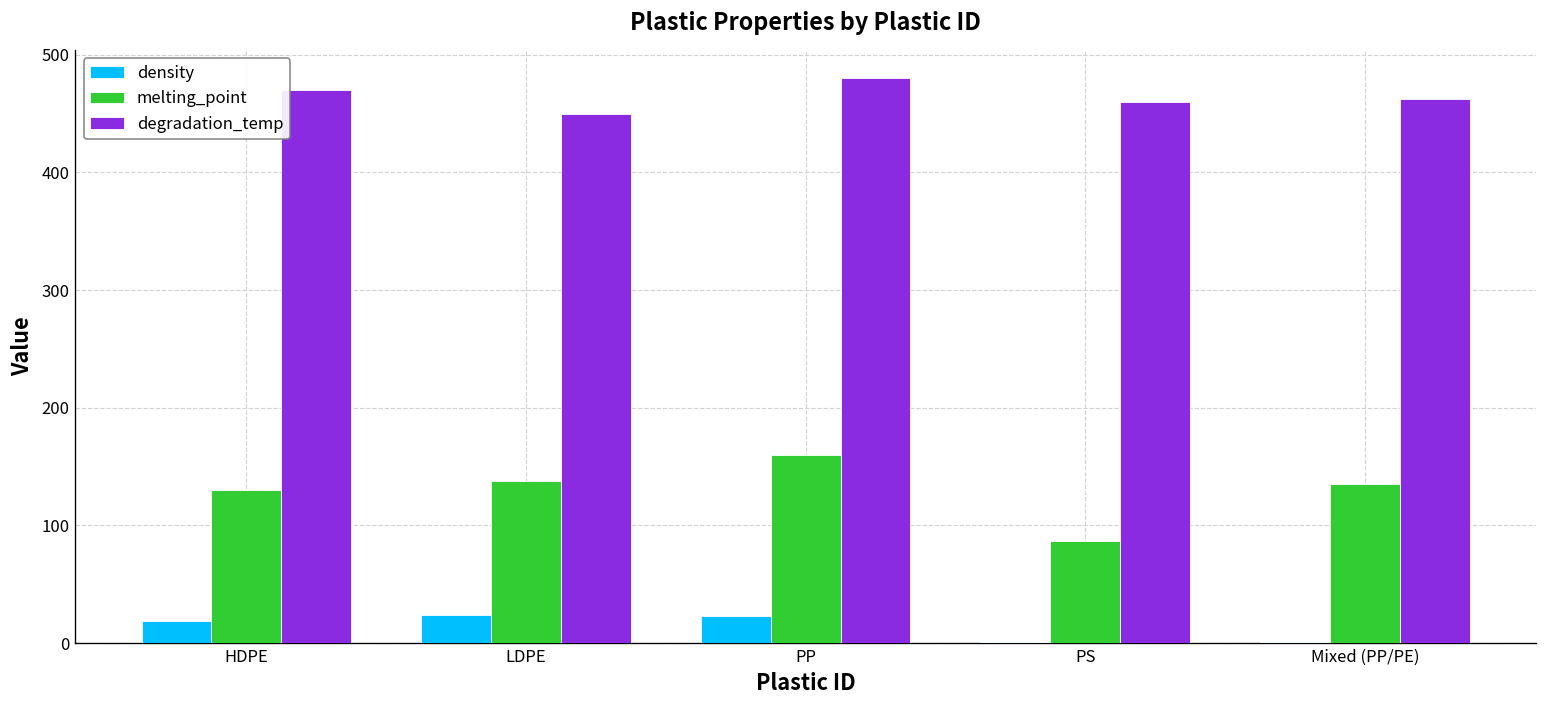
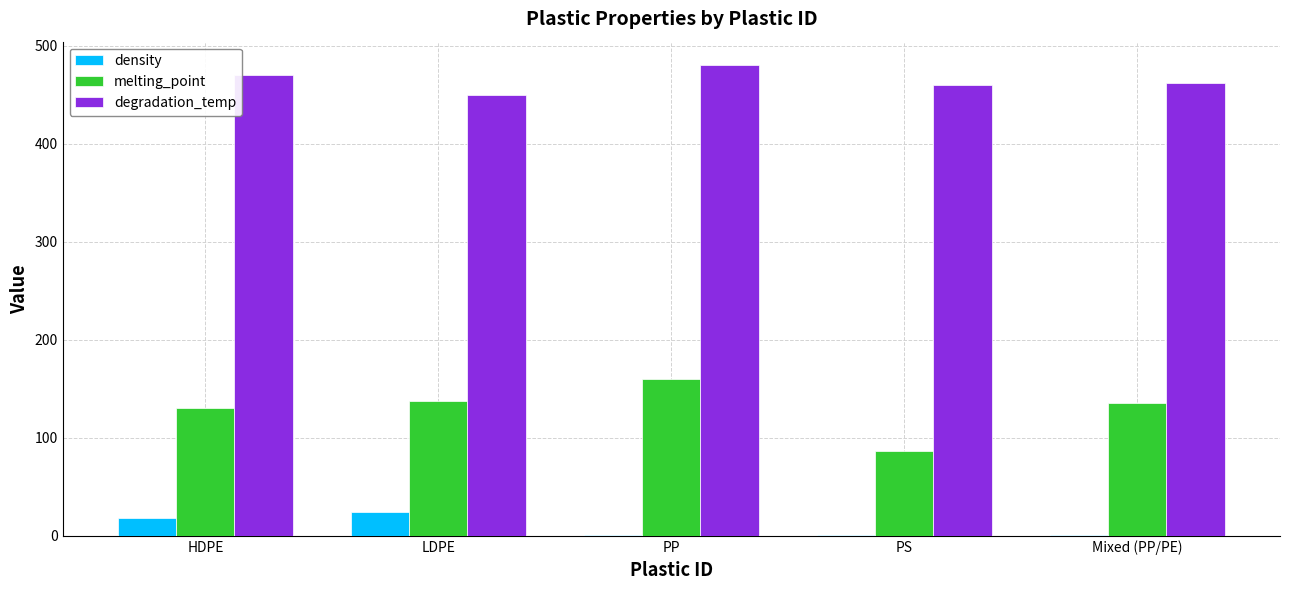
  {
    "density": {
      "HDPE": 20,
      "LDPE": 20,
-     "PP": 20
+     "PP": 0
    },
    "melting_point": {
      "HDPE": 130,
      "LDPE": 140,
      "PP": 160,
      "PS": 90,
      "Mixed (PP/PE)": 140
    },
    "degradation_temp": {
      "HDPE": 470,
      "LDPE": 450,
      "PP": 480,
      "PS": 460,
      "Mixed (PP/PE)": 460
    }
  }
